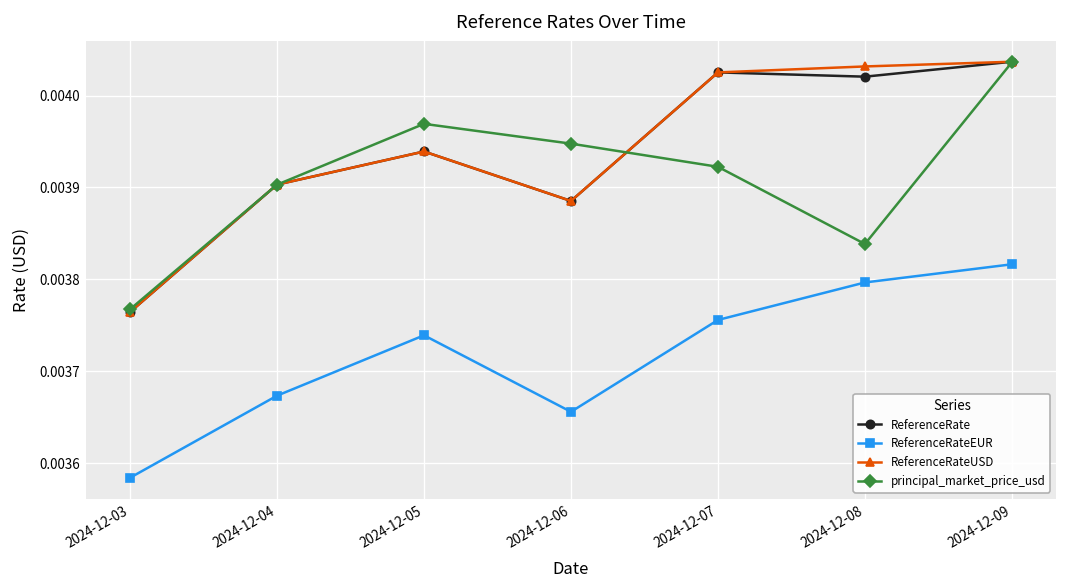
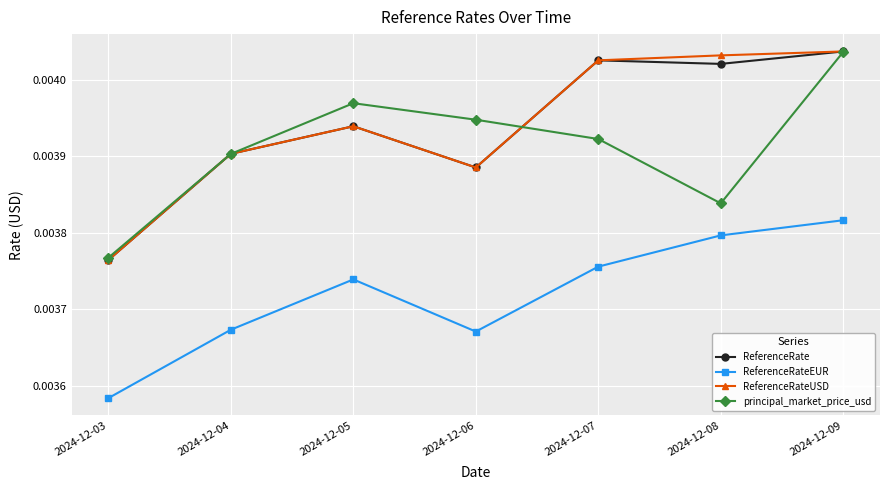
  {
    "ReferenceRate": {
      "2024-12-08": 0.00402
    },
    "ReferenceRateEUR": {
      "2024-12-03": 0.00358,
      "2024-12-04": 0.00367,
      "2024-12-05": 0.00374,
-     "2024-12-06": 0.00366,
+     "2024-12-06": 0.00367,
      "2024-12-07": 0.00376,
      "2024-12-08": 0.00380,
      "2024-12-09": 0.00382
    },
    "ReferenceRateUSD": {
      "2024-12-08": 0.00403
    },
    "principal_market_price_usd": {
      "2024-12-05": 0.00397,
      "2024-12-06": 0.00395,
      "2024-12-07": 0.00392,
      "2024-12-08": 0.00384
    }
  }
